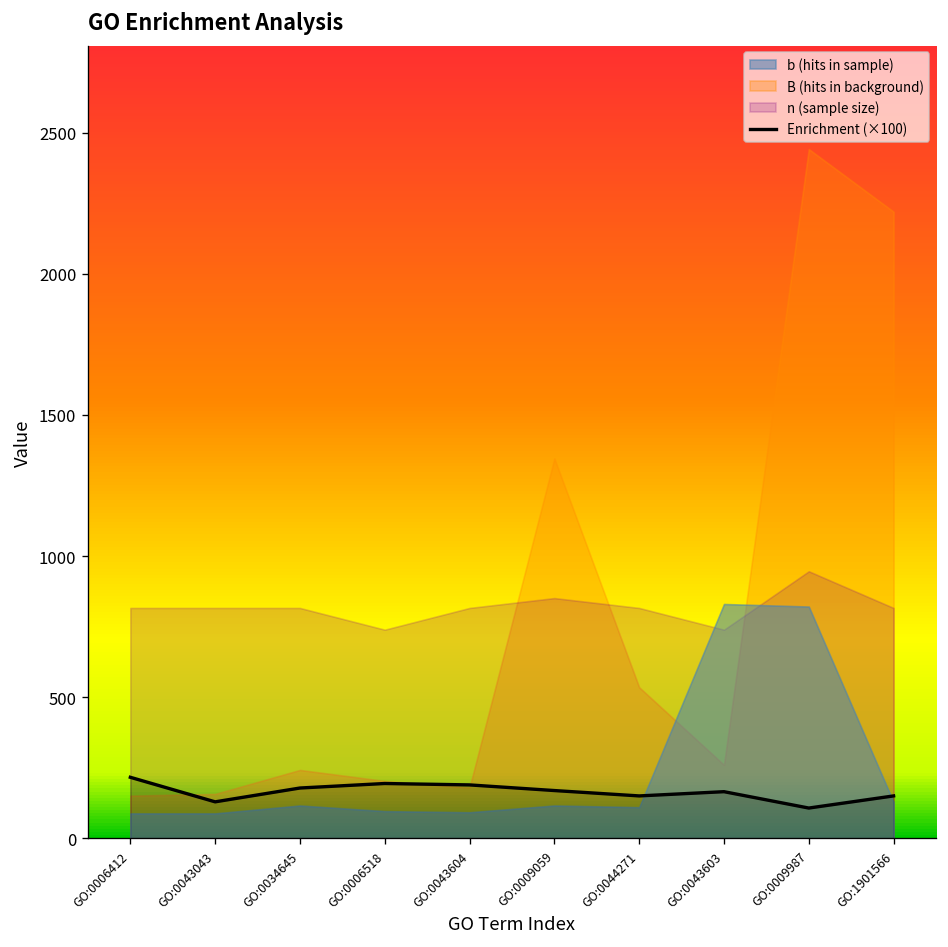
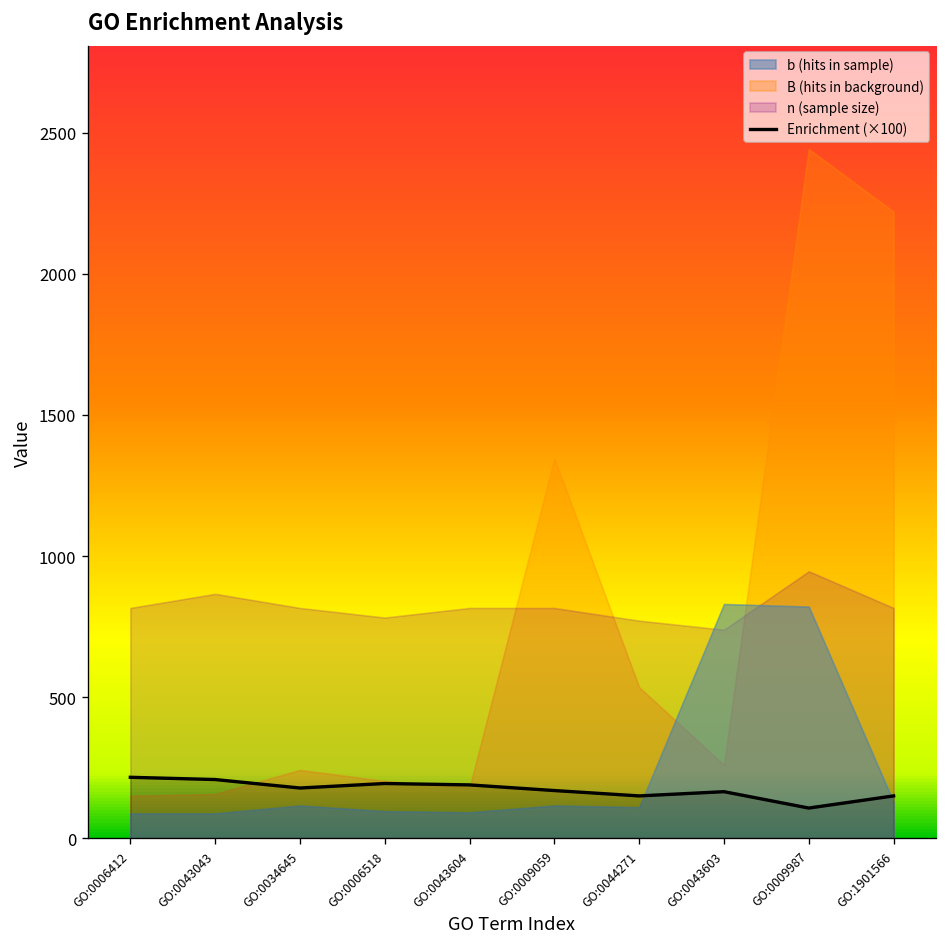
  {
    "Enrichment (×100)": {
      "GO:0006412": 220,
-     "GO:0043043": 130,
+     "GO:0043043": 210,
      "GO:0034645": 180,
      "GO:0009059": 170,
      "GO:0044271": 150,
      "GO:0043603": 170,
      "GO:0009987": 110,
      "GO:1901566": 150
    },
    "b (hits in sample)": {
      "GO:0006412": 90,
      "GO:0043043": 90,
      "GO:0034645": 120,
      "GO:0006518": 100,
      "GO:0043604": 90,
      "GO:0009059": 120,
      "GO:0044271": 110,
      "GO:0043603": 830,
      "GO:0009987": 820,
      "GO:1901566": 130
    },
    "B (hits in background)": {
      "GO:0006412": 150,
      "GO:0043043": 160,
      "GO:0034645": 240,
      "GO:0009059": 1350,
      "GO:0044271": 540,
      "GO:0043603": 260,
      "GO:0009987": 2440,
      "GO:1901566": 2220
    },
    "n (sample size)": {
      "GO:0006412": 820,
-     "GO:0043043": 820,
+     "GO:0043043": 870,
      "GO:0034645": 820,
-     "GO:0006518": 740,
+     "GO:0006518": 780,
      "GO:0043604": 820,
-     "GO:0009059": 850,
-     "GO:0044271": 820,
+     "GO:0009059": 820,
+     "GO:0044271": 770,
      "GO:0043603": 740,
      "GO:0009987": 950,
      "GO:1901566": 820
    }
  }
